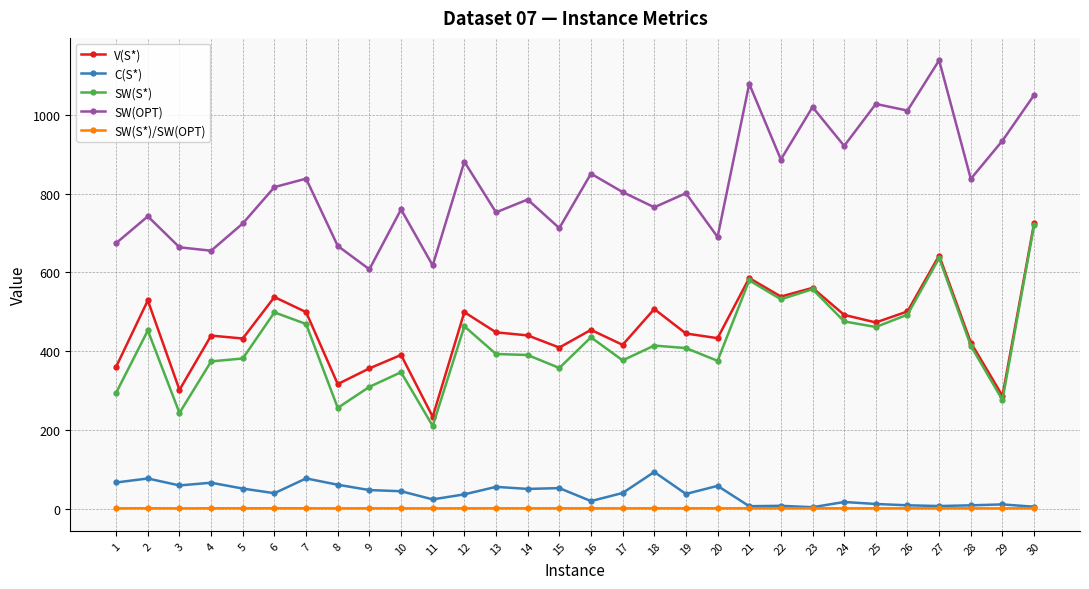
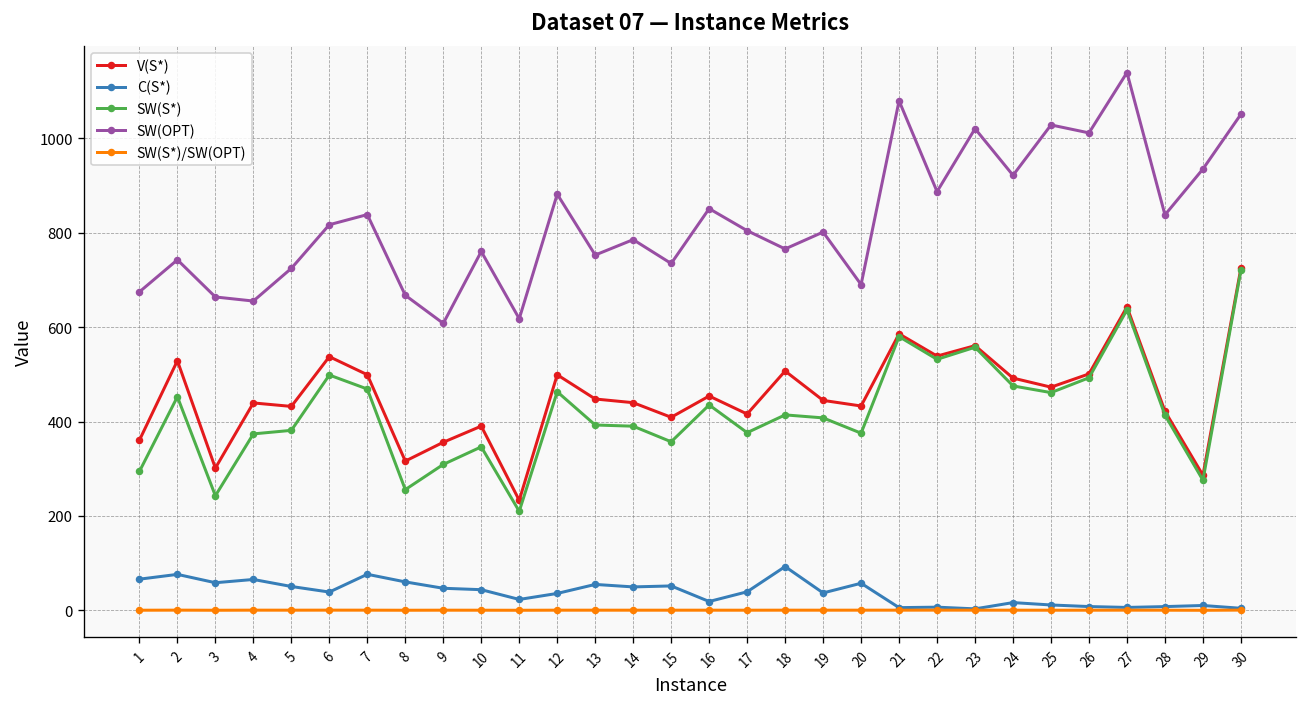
  {
    "V(S*)": {
      "1": 360,
      "2": 530,
      "3": 300,
      "4": 440,
      "5": 430,
      "6": 540,
      "7": 500,
      "8": 320,
      "9": 360,
      "10": 390,
      "11": 230,
      "12": 500,
      "13": 450,
      "14": 440,
      "15": 410,
      "16": 450,
      "17": 420,
      "18": 510,
      "19": 440,
      "20": 430,
      "22": 540,
      "24": 490,
      "25": 470,
      "26": 500,
      "28": 420,
      "29": 290
    },
    "C(S*)": {
      "1": 70,
      "2": 80,
      "3": 60,
      "4": 70,
      "5": 50,
      "6": 40,
      "7": 80,
      "8": 60,
      "9": 50,
      "10": 40,
      "11": 20,
      "12": 40,
      "13": 60,
      "14": 50,
      "15": 50,
      "16": 20,
      "17": 40,
      "18": 90,
      "19": 40,
      "20": 60,
      "24": 20,
      "25": 10,
      "26": 10,
      "28": 10,
      "29": 10
    },
    "SW(S*)": {
      "1": 290,
      "2": 450,
      "3": 240,
      "4": 370,
      "5": 380,
      "6": 500,
      "7": 470,
      "8": 260,
      "9": 310,
      "10": 350,
      "11": 210,
      "12": 460,
      "13": 390,
      "14": 390,
      "15": 360,
      "16": 440,
      "17": 380,
      "18": 410,
      "19": 410,
      "20": 380,
      "22": 530,
      "24": 480,
      "25": 460,
      "26": 490,
      "28": 410,
      "29": 280
    },
    "SW(OPT)": {
      "1": 670,
      "2": 740,
      "3": 660,
      "4": 660,
      "5": 720,
      "6": 820,
      "7": 840,
      "8": 670,
      "9": 610,
      "10": 760,
      "11": 620,
      "12": 880,
      "13": 750,
      "14": 790,
-     "15": 710,
+     "15": 730,
      "16": 850,
      "17": 800,
      "18": 770,
      "19": 800,
      "20": 690,
      "21": 1080,
      "22": 890,
      "23": 1020,
      "24": 920,
      "25": 1030,
      "26": 1010,
      "27": 1140,
      "28": 840,
      "29": 930,
      "30": 1050
    },
    "SW(S*)/SW(OPT)": {
      "1": 0,
      "2": 0,
      "3": 0,
      "4": 0,
      "5": 0,
      "6": 0,
      "7": 0,
      "8": 0,
      "9": 0,
      "10": 0,
      "11": 0,
      "12": 0,
      "13": 0,
      "14": 0,
      "15": 0,
      "16": 0,
      "17": 0,
      "18": 0,
      "19": 0,
      "20": 0,
      "24": 0,
      "25": 0,
      "26": 0,
      "28": 0,
      "29": 0
    }
  }
